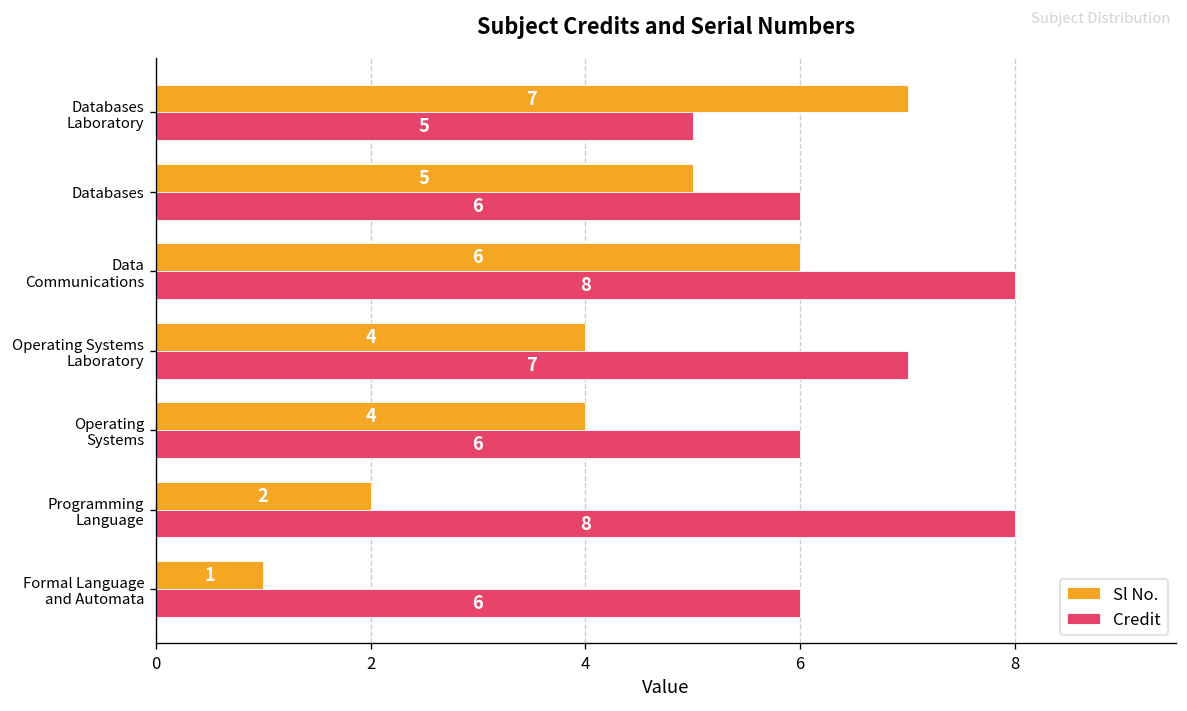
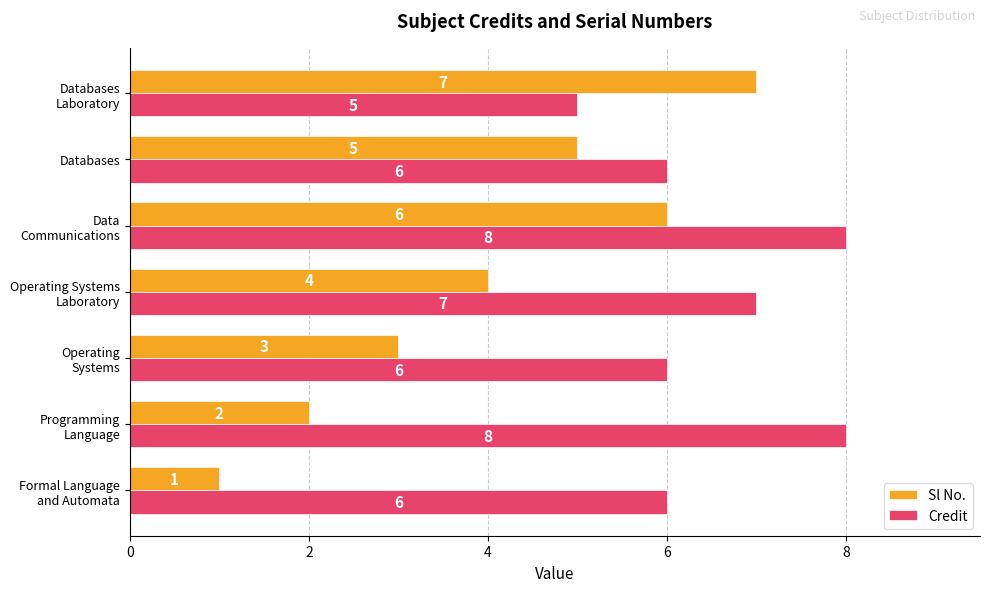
  {
    "Sl No.": {
      "Databases Laboratory": 7,
      "Databases": 5,
      "Data Communications": 6,
      "Operating Systems Laboratory": 4,
-     "Operating Systems": 4,
+     "Operating Systems": 3,
      "Programming Language": 2,
      "Formal Language and Automata": 1
    },
    "Credit": {
      "Databases Laboratory": 5,
      "Databases": 6,
      "Data Communications": 8,
      "Operating Systems Laboratory": 7,
      "Operating Systems": 6,
      "Programming Language": 8,
      "Formal Language and Automata": 6
    }
  }
